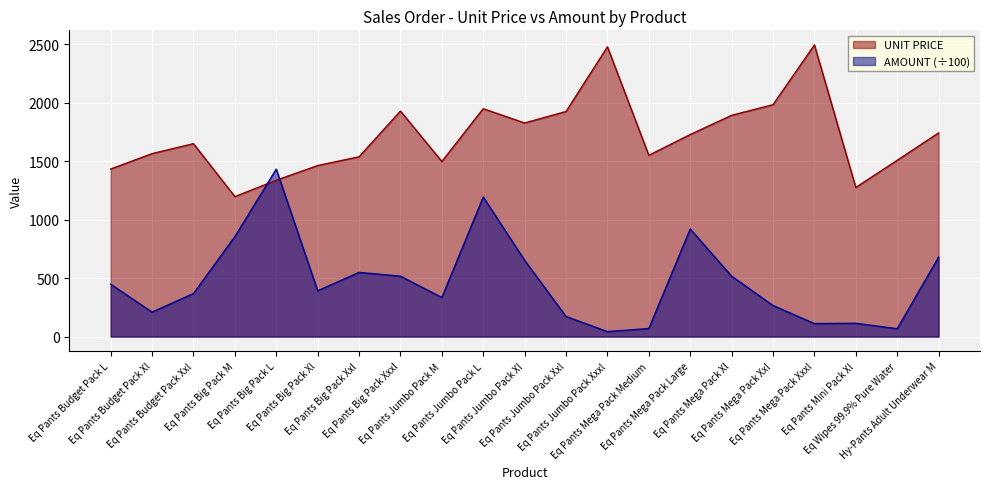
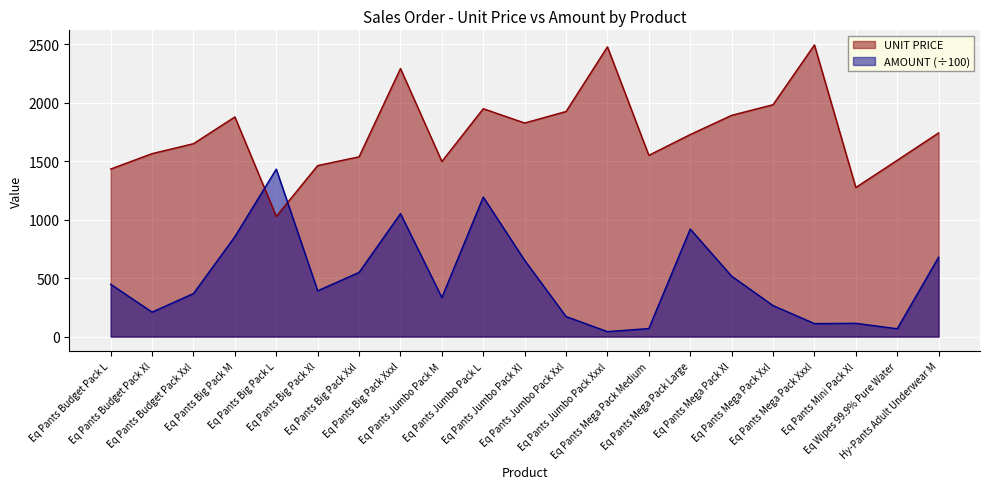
  {
    "UNIT PRICE": {
      "Eq Pants Budget Pack L": 1430,
      "Eq Pants Budget Pack Xl": 1560,
      "Eq Pants Budget Pack Xxl": 1650,
-     "Eq Pants Big Pack M": 1200,
-     "Eq Pants Big Pack L": 1340,
+     "Eq Pants Big Pack M": 1880,
+     "Eq Pants Big Pack L": 1030,
      "Eq Pants Big Pack Xl": 1460,
      "Eq Pants Big Pack Xxl": 1540,
-     "Eq Pants Big Pack Xxxl": 1930,
+     "Eq Pants Big Pack Xxxl": 2290,
      "Eq Pants Jumbo Pack M": 1500,
      "Eq Pants Jumbo Pack L": 1950,
      "Eq Pants Jumbo Pack Xl": 1830,
      "Eq Pants Jumbo Pack Xxl": 1920,
      "Eq Pants Jumbo Pack Xxxl": 2480,
      "Eq Pants Mega Pack Medium": 1550,
      "Eq Pants Mega Pack Large": 1730,
      "Eq Pants Mega Pack Xl": 1890,
      "Eq Pants Mega Pack Xxl": 1980,
      "Eq Pants Mega Pack Xxxl": 2490,
      "Eq Pants Mini Pack Xl": 1280,
      "Eq Wipes 99.9% Pure Water": 1510,
      "Hy-Pants Adult Underwear M": 1740
    },
    "AMOUNT (÷100)": {
      "Eq Pants Budget Pack L": 450,
      "Eq Pants Budget Pack Xl": 210,
      "Eq Pants Budget Pack Xxl": 370,
      "Eq Pants Big Pack M": 860,
      "Eq Pants Big Pack L": 1430,
      "Eq Pants Big Pack Xl": 390,
      "Eq Pants Big Pack Xxl": 550,
-     "Eq Pants Big Pack Xxxl": 520,
+     "Eq Pants Big Pack Xxxl": 1050,
      "Eq Pants Jumbo Pack M": 330,
      "Eq Pants Jumbo Pack L": 1190,
      "Eq Pants Jumbo Pack Xl": 650,
      "Eq Pants Jumbo Pack Xxl": 170,
      "Eq Pants Jumbo Pack Xxxl": 40,
      "Eq Pants Mega Pack Medium": 70,
      "Eq Pants Mega Pack Large": 920,
      "Eq Pants Mega Pack Xl": 520,
      "Eq Pants Mega Pack Xxl": 270,
      "Eq Pants Mega Pack Xxxl": 110,
      "Eq Pants Mini Pack Xl": 110,
      "Eq Wipes 99.9% Pure Water": 70,
      "Hy-Pants Adult Underwear M": 680
    }
  }
